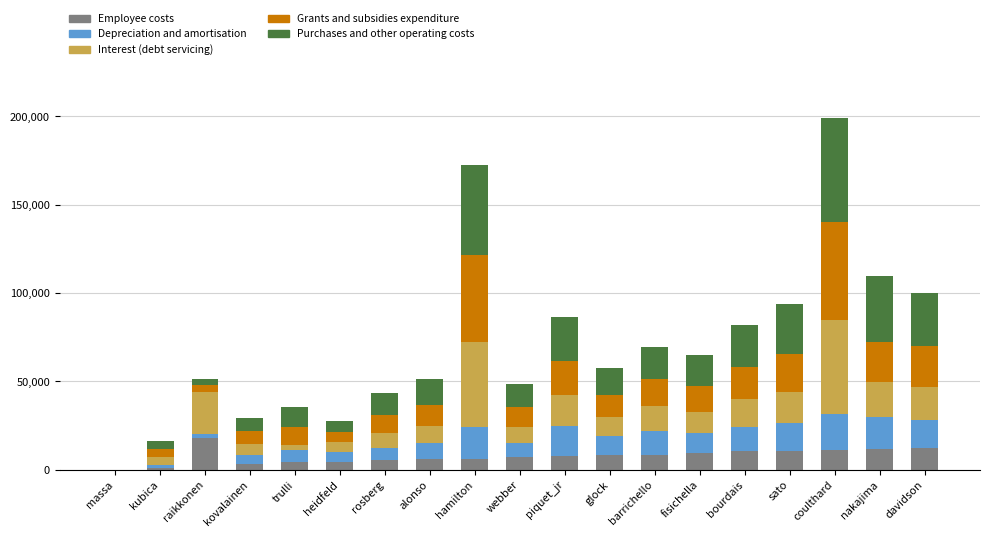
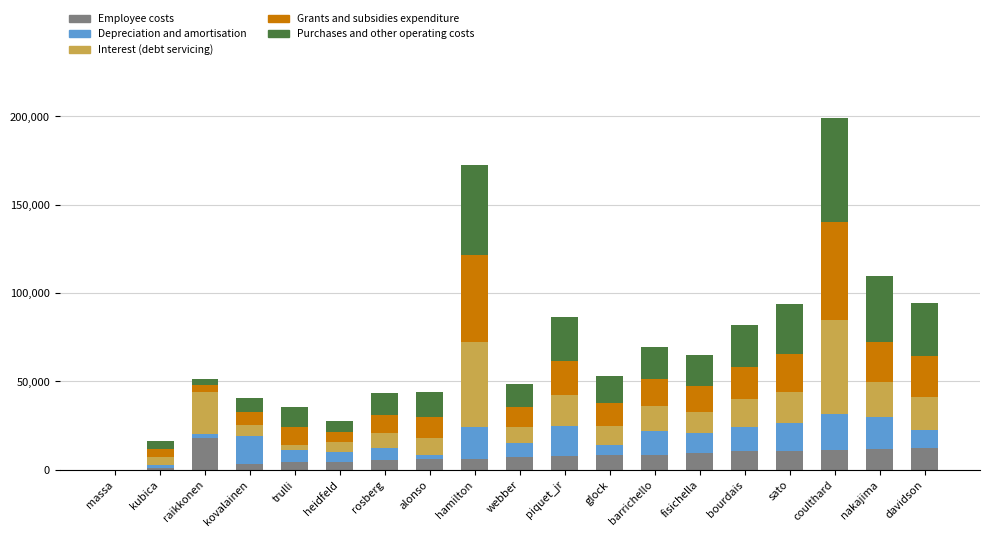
  {
    "Employee costs": {
      "raikkonen": "18,000",
      "kovalainen": "4,000",
      "trulli": "4,000",
      "heidfeld": "4,000",
      "rosberg": "5,000",
      "alonso": "6,000",
      "hamilton": "6,000",
      "webber": "7,000",
      "piquet_jr": "8,000",
      "glock": "8,000",
      "barrichello": "9,000",
      "fisichella": "9,000",
      "bourdais": "10,000",
      "sato": "11,000",
      "coulthard": "11,000",
      "nakajima": "12,000",
      "davidson": "12,000"
    },
    "Depreciation and amortisation": {
      "kubica": "2,000",
      "raikkonen": "2,000",
-     "kovalainen": "5,000",
+     "kovalainen": "16,000",
      "trulli": "7,000",
      "heidfeld": "5,000",
      "rosberg": "7,000",
-     "alonso": "9,000",
+     "alonso": "2,000",
      "hamilton": "18,000",
      "webber": "8,000",
      "piquet_jr": "17,000",
-     "glock": "11,000",
+     "glock": "6,000",
      "barrichello": "13,000",
      "fisichella": "11,000",
      "bourdais": "14,000",
      "sato": "15,000",
      "coulthard": "21,000",
      "nakajima": "18,000",
-     "davidson": "16,000"
+     "davidson": "10,000"
    },
    "Interest (debt servicing)": {
      "massa": "0",
      "kubica": "4,000",
      "raikkonen": "24,000",
      "kovalainen": "6,000",
      "trulli": "3,000",
      "heidfeld": "6,000",
      "rosberg": "8,000",
      "alonso": "10,000",
      "hamilton": "48,000",
      "webber": "9,000",
      "piquet_jr": "18,000",
      "glock": "11,000",
      "barrichello": "14,000",
      "fisichella": "12,000",
      "bourdais": "15,000",
      "sato": "18,000",
      "coulthard": "53,000",
      "nakajima": "20,000",
      "davidson": "19,000"
    },
    "Grants and subsidies expenditure": {
      "massa": "0",
      "kubica": "5,000",
      "raikkonen": "4,000",
      "kovalainen": "7,000",
      "trulli": "10,000",
      "heidfeld": "6,000",
      "rosberg": "11,000",
      "alonso": "12,000",
      "hamilton": "49,000",
      "webber": "11,000",
      "piquet_jr": "19,000",
      "glock": "13,000",
      "barrichello": "15,000",
      "fisichella": "14,000",
      "bourdais": "18,000",
      "sato": "21,000",
      "coulthard": "55,000",
      "nakajima": "23,000",
      "davidson": "23,000"
    },
    "Purchases and other operating costs": {
      "massa": "0",
      "kubica": "5,000",
      "raikkonen": "4,000",
      "kovalainen": "8,000",
      "trulli": "11,000",
      "heidfeld": "6,000",
      "rosberg": "12,000",
      "alonso": "14,000",
      "hamilton": "51,000",
      "webber": "13,000",
      "piquet_jr": "24,000",
      "glock": "15,000",
      "barrichello": "18,000",
      "fisichella": "18,000",
      "bourdais": "24,000",
      "sato": "29,000",
      "coulthard": "59,000",
      "nakajima": "38,000",
      "davidson": "30,000"
    }
  }
